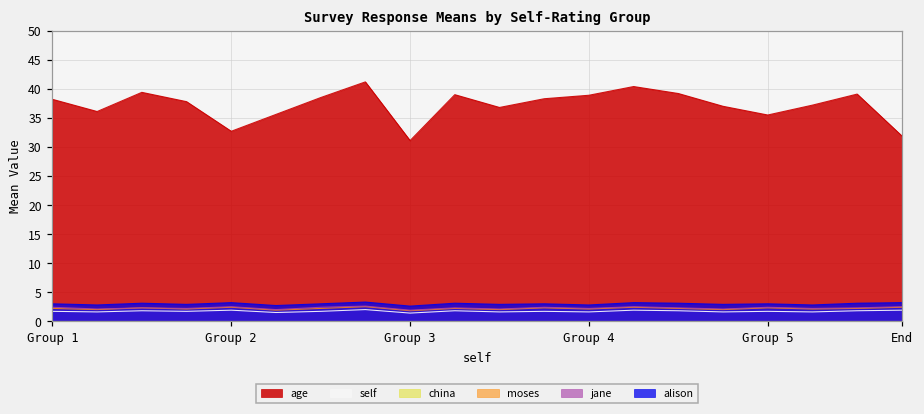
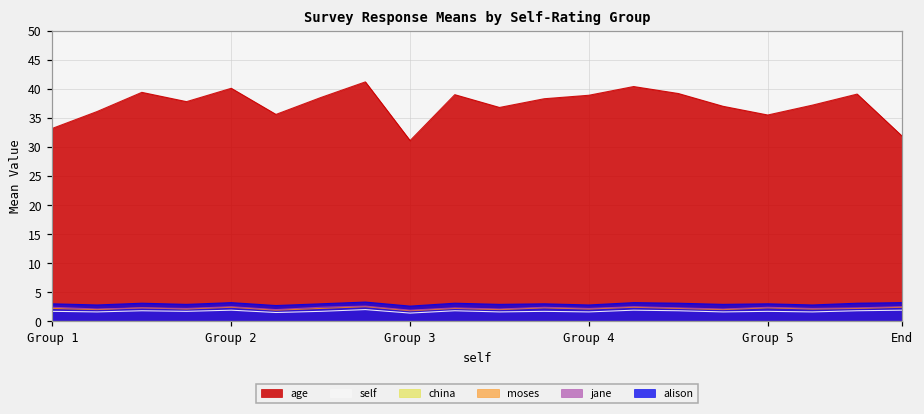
  {
    "age": {
-     "Group 1": 38,
-     "Group 2": 33,
+     "Group 1": 33,
+     "Group 2": 40,
      "Group 3": 31,
      "Group 4": 39,
      "Group 5": 36,
      "End": 32
    },
    "self": {
      "Group 1": 2,
      "Group 2": 2,
      "Group 4": 2,
      "Group 5": 2,
      "End": 2
    },
    "china": {
      "Group 1": 0,
      "Group 2": 0,
      "Group 3": 0,
      "Group 4": 0,
      "Group 5": 0,
      "End": 0
    },
    "alison": {
      "Group 1": 3,
      "Group 2": 3,
      "Group 3": 3,
      "Group 4": 3,
      "Group 5": 3,
      "End": 3
    }
  }
